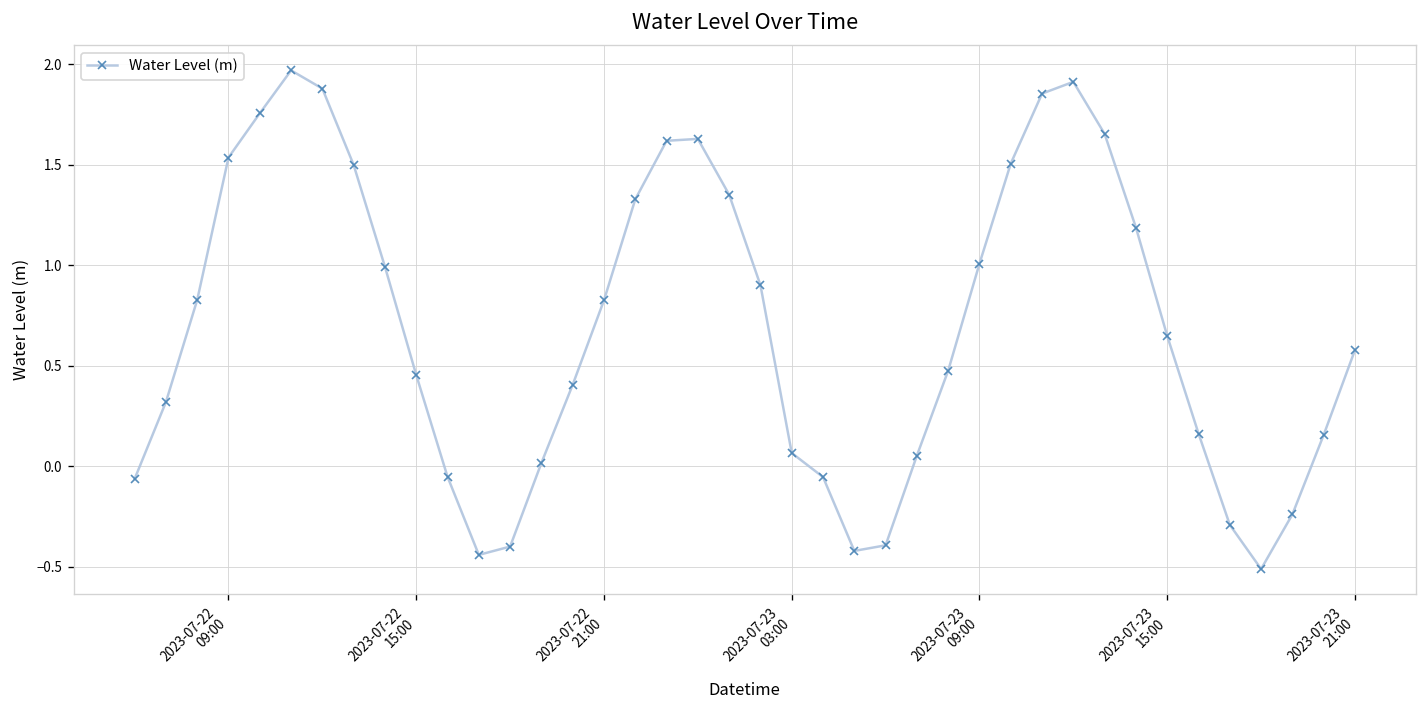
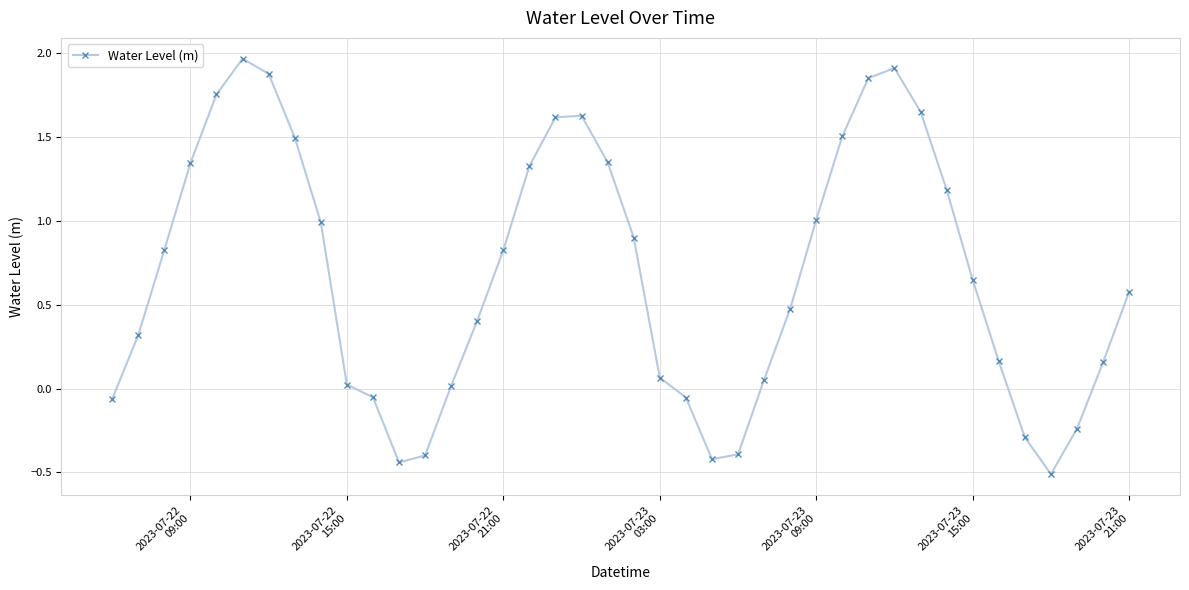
  {
-   "2023-07-22 09:00": 1.54,
-   "2023-07-22 15:00": 0.45,
+   "2023-07-22 09:00": 1.35,
+   "2023-07-22 15:00": 0.02,
    "2023-07-22 21:00": 0.83,
    "2023-07-23 03:00": 0.07,
    "2023-07-23 09:00": 1.01,
    "2023-07-23 15:00": 0.65,
    "2023-07-23 21:00": 0.58
  }
